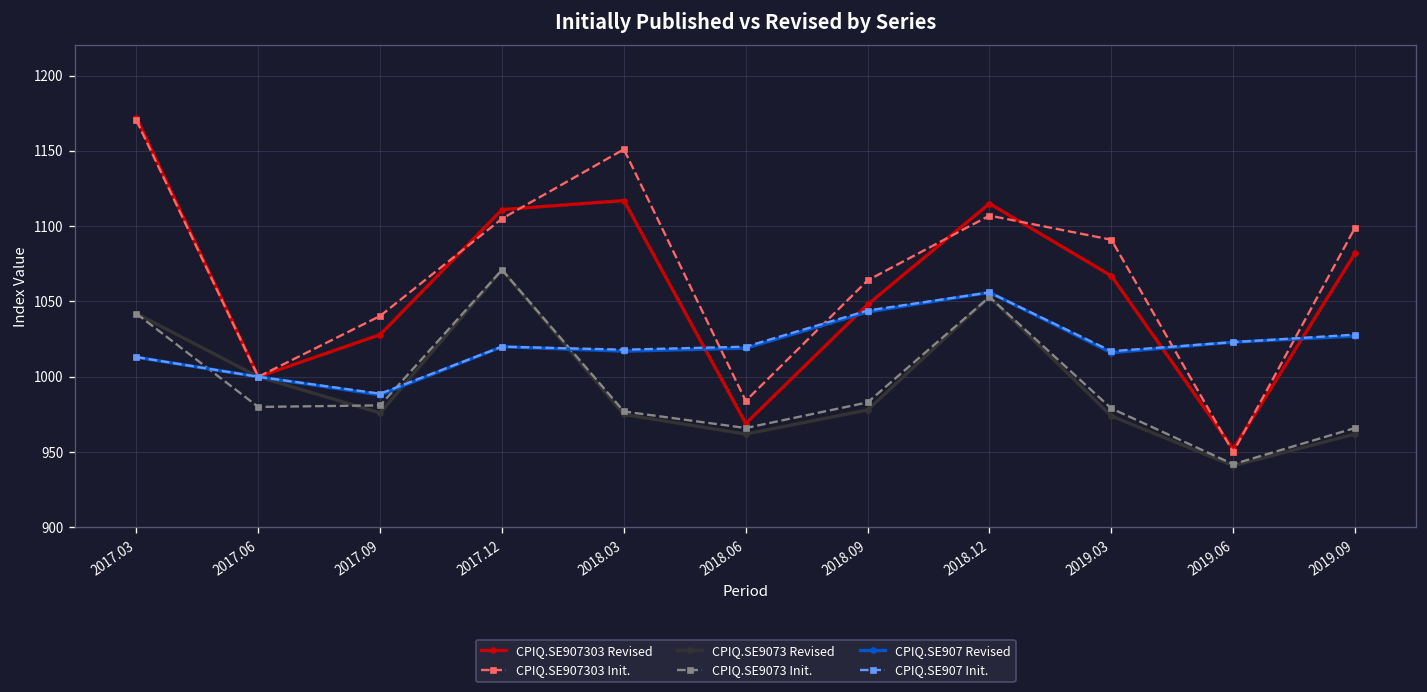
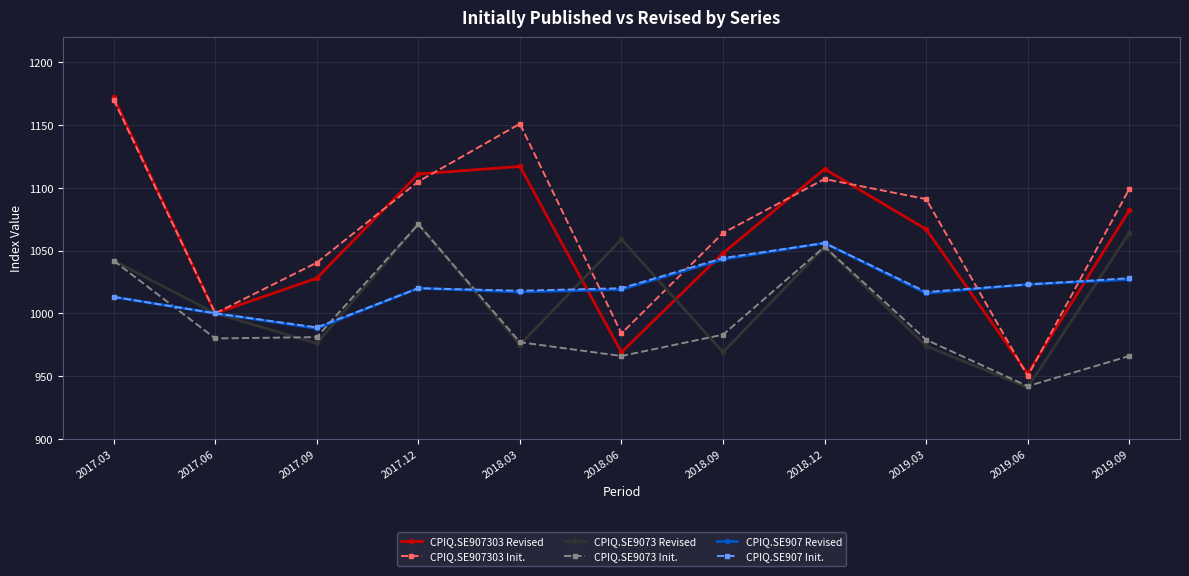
  {
    "CPIQ.SE907303 Revised": {
      "2017.09": 1028,
      "2017.12": 1111,
      "2018.03": 1117,
      "2018.06": 969,
      "2018.09": 1048,
      "2018.12": 1115,
      "2019.03": 1067,
      "2019.09": 1082
    },
    "CPIQ.SE907303 Init.": {
      "2017.09": 1040,
      "2017.12": 1105,
      "2018.03": 1151,
      "2018.06": 984,
      "2018.09": 1064,
      "2018.12": 1107,
      "2019.03": 1091,
      "2019.09": 1099
    },
    "CPIQ.SE9073 Revised": {
      "2017.09": 976,
      "2018.03": 975,
-     "2018.06": 962,
-     "2018.09": 978,
+     "2018.06": 1059,
+     "2018.09": 969,
      "2019.03": 974,
-     "2019.09": 962
+     "2019.09": 1064
    },
    "CPIQ.SE9073 Init.": {
      "2017.06": 980,
      "2017.09": 981,
      "2018.03": 977,
      "2018.06": 966,
      "2018.09": 983,
      "2019.03": 979,
      "2019.09": 966
    }
  }
